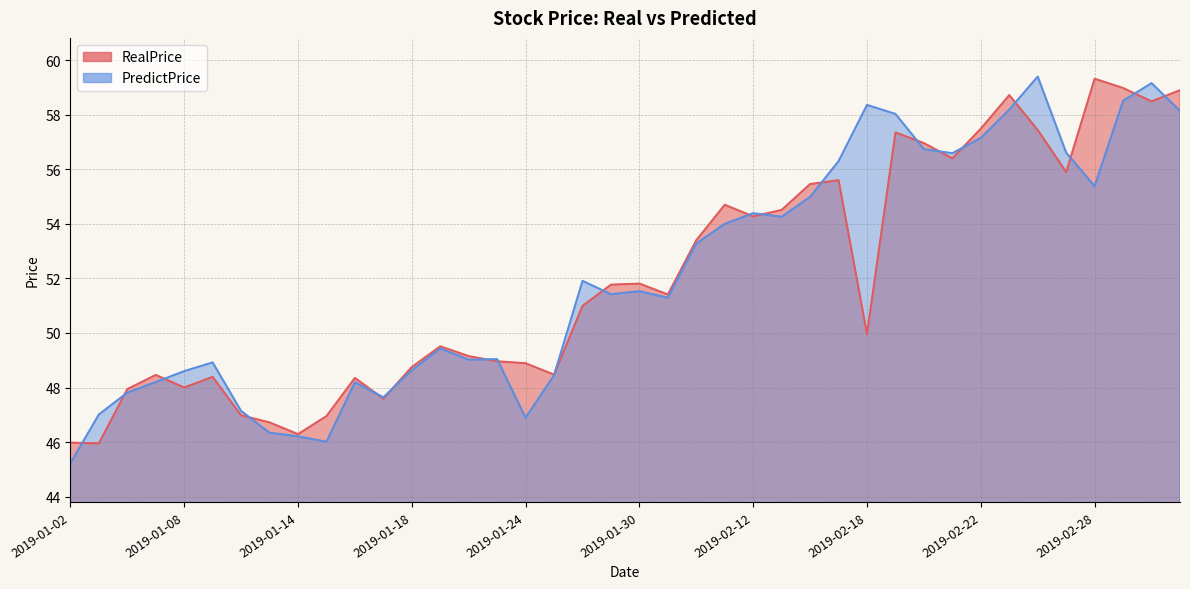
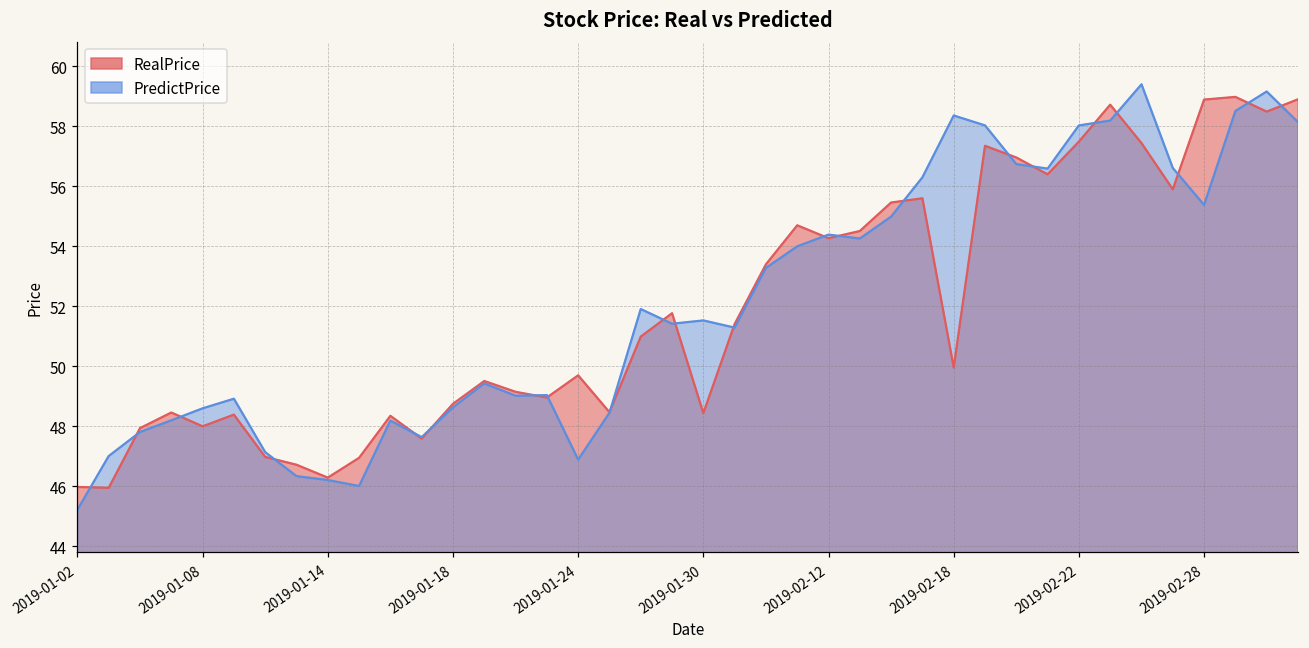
  {
    "RealPrice": {
      "2019-01-02": 46.0,
      "2019-01-08": 48.0,
      "2019-01-18": 48.8,
-     "2019-01-24": 48.9,
-     "2019-01-30": 51.8,
+     "2019-01-24": 49.7,
+     "2019-01-30": 48.4,
      "2019-02-12": 54.3,
      "2019-02-18": 50.0,
      "2019-02-22": 57.5,
-     "2019-02-28": 59.3
+     "2019-02-28": 58.9
    },
    "PredictPrice": {
      "2019-01-02": 45.2,
      "2019-01-08": 48.6,
      "2019-01-18": 48.6,
      "2019-01-24": 46.9,
      "2019-01-30": 51.5,
      "2019-02-12": 54.4,
      "2019-02-18": 58.4,
-     "2019-02-22": 57.2,
+     "2019-02-22": 58.0,
      "2019-02-28": 55.4
    }
  }
